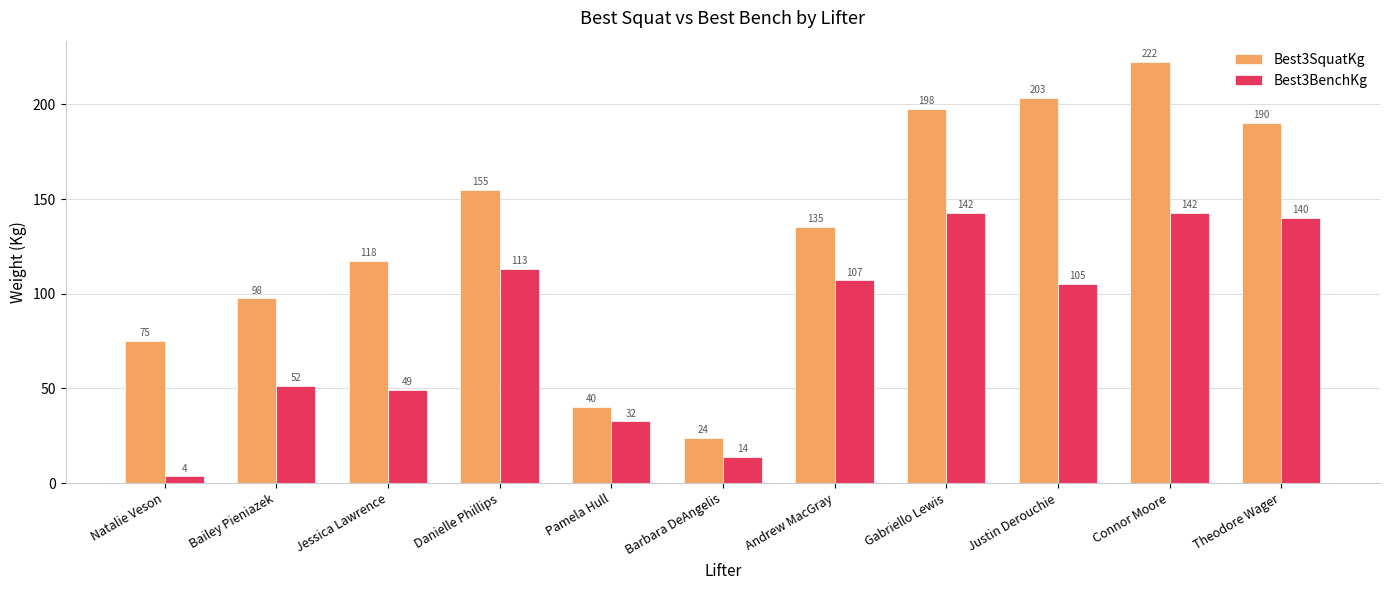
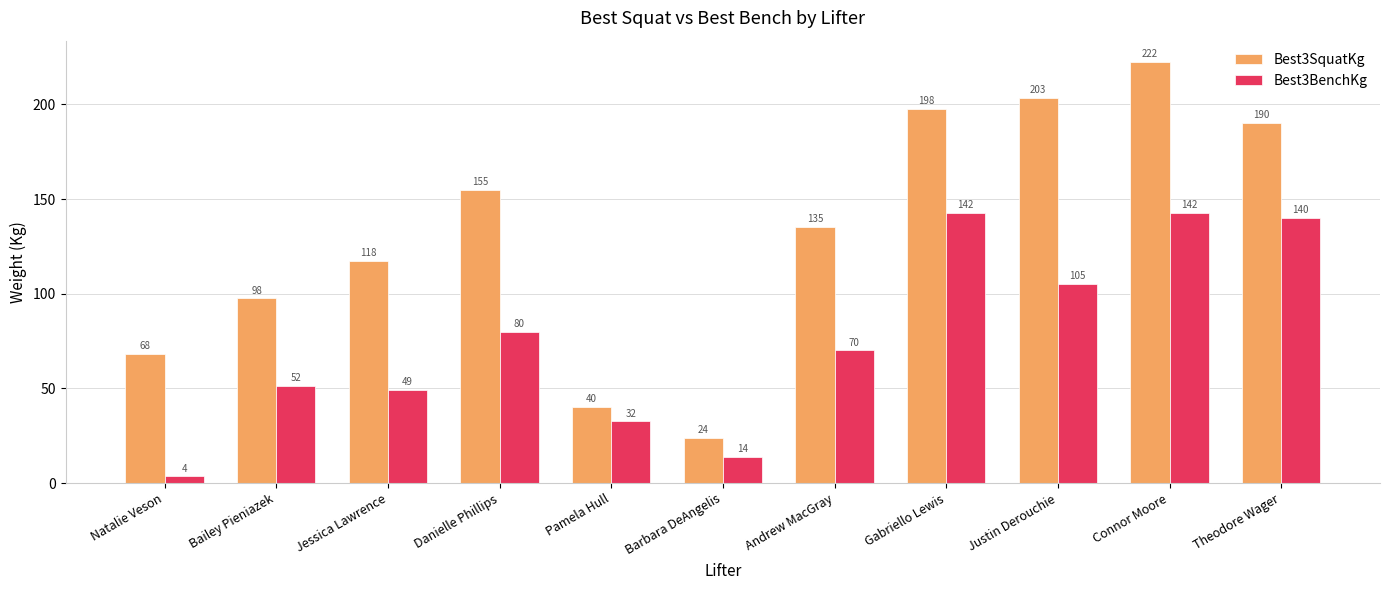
  {
    "Best3SquatKg": {
-     "Natalie Veson": 75,
+     "Natalie Veson": 68,
      "Bailey Pieniazek": 98,
      "Jessica Lawrence": 118,
      "Danielle Phillips": 155,
      "Pamela Hull": 40,
      "Barbara DeAngelis": 24,
      "Andrew MacGray": 135,
      "Gabriello Lewis": 198,
      "Justin Derouchie": 203,
      "Connor Moore": 222,
      "Theodore Wager": 190
    },
    "Best3BenchKg": {
      "Natalie Veson": 4,
      "Bailey Pieniazek": 52,
      "Jessica Lawrence": 49,
-     "Danielle Phillips": 113,
+     "Danielle Phillips": 80,
      "Pamela Hull": 32,
      "Barbara DeAngelis": 14,
-     "Andrew MacGray": 107,
+     "Andrew MacGray": 70,
      "Gabriello Lewis": 142,
      "Justin Derouchie": 105,
      "Connor Moore": 142,
      "Theodore Wager": 140
    }
  }
